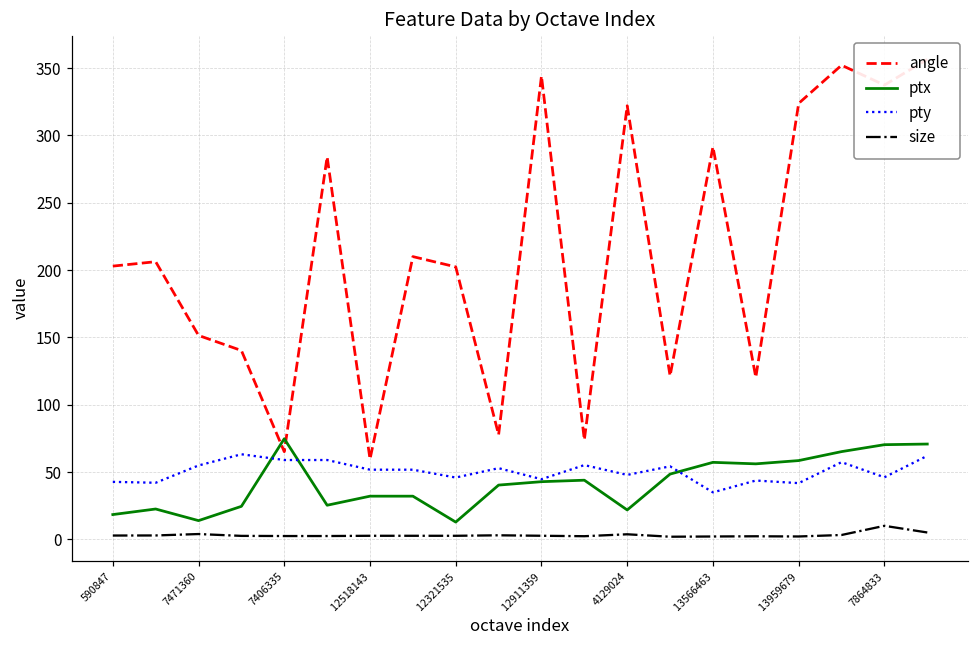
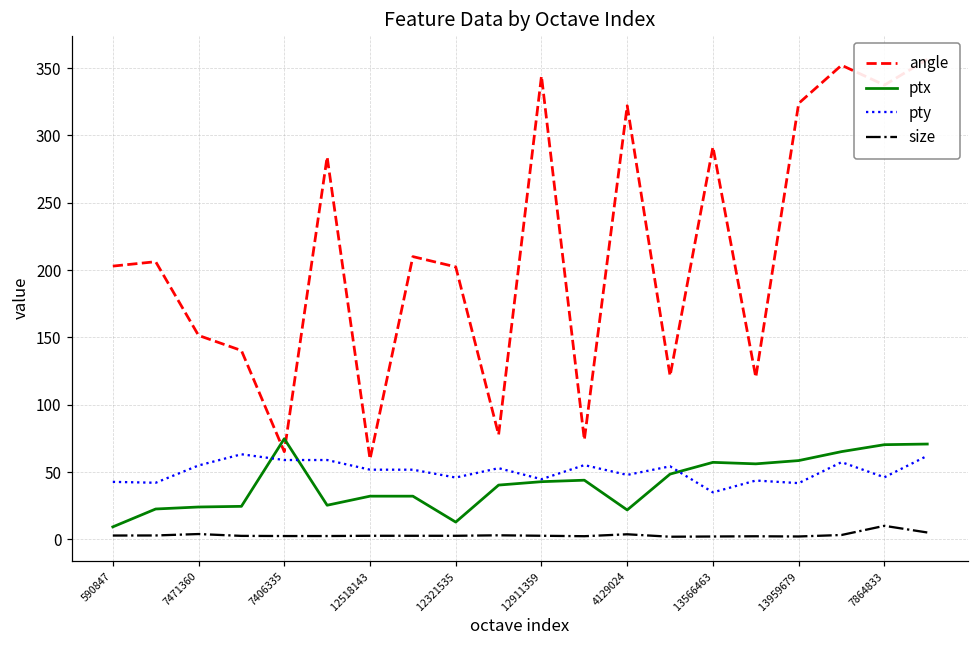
  {
    "angle": {
      "590847": 203,
      "7471360": 151,
      "7406335": 65,
      "12518143": 60,
      "12321535": 202,
      "12911359": 344,
      "4129024": 322,
      "13566463": 292,
      "13959679": 324
    },
    "ptx": {
-     "590847": 18,
-     "7471360": 14,
+     "590847": 9,
+     "7471360": 24,
      "7406335": 75,
      "12518143": 32,
      "12321535": 13,
      "4129024": 22,
      "13566463": 57,
      "13959679": 59,
      "7864833": 70
    },
    "pty": {
      "590847": 43,
      "7471360": 55,
      "7406335": 59,
      "12518143": 52,
      "12321535": 46,
      "4129024": 48,
      "13566463": 35,
      "13959679": 42,
      "7864833": 46
    },
    "size": {
      "590847": 3,
      "7471360": 4,
      "7406335": 3,
      "12518143": 3,
      "12321535": 3,
      "12911359": 3,
      "4129024": 4,
      "13566463": 2,
      "13959679": 2,
      "7864833": 10
    }
  }
